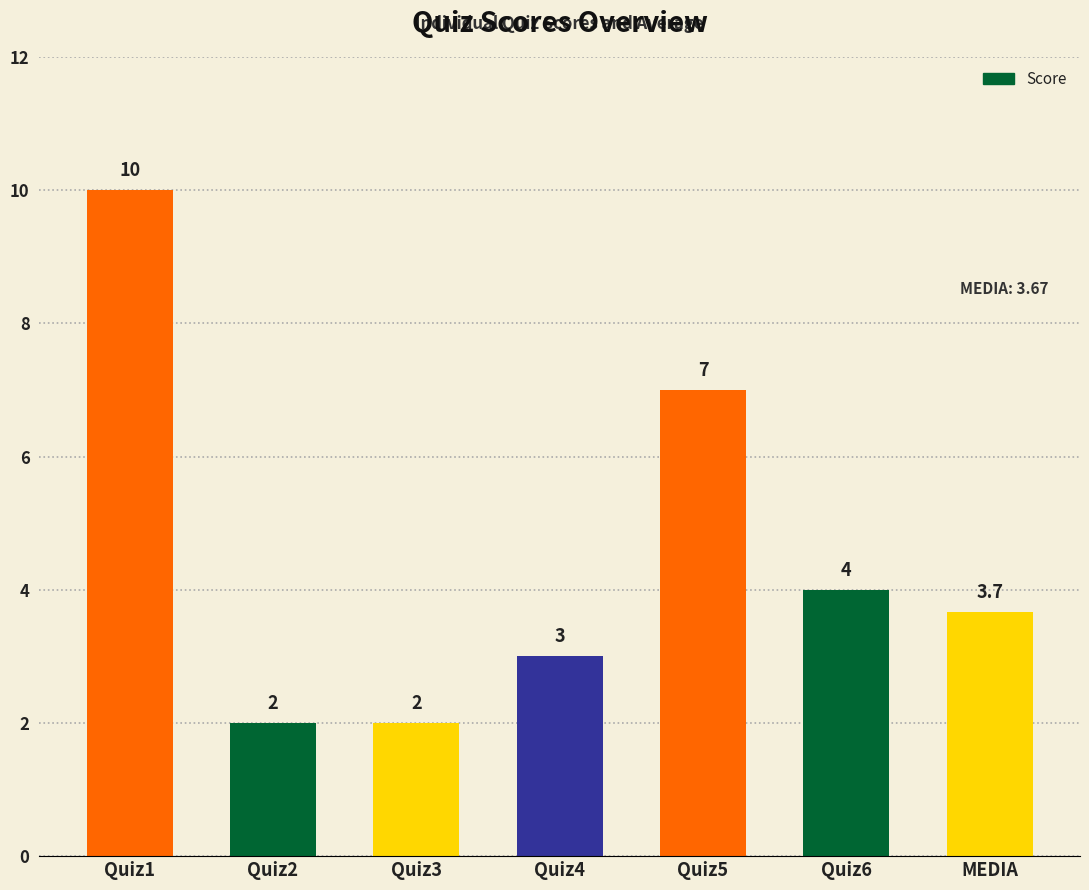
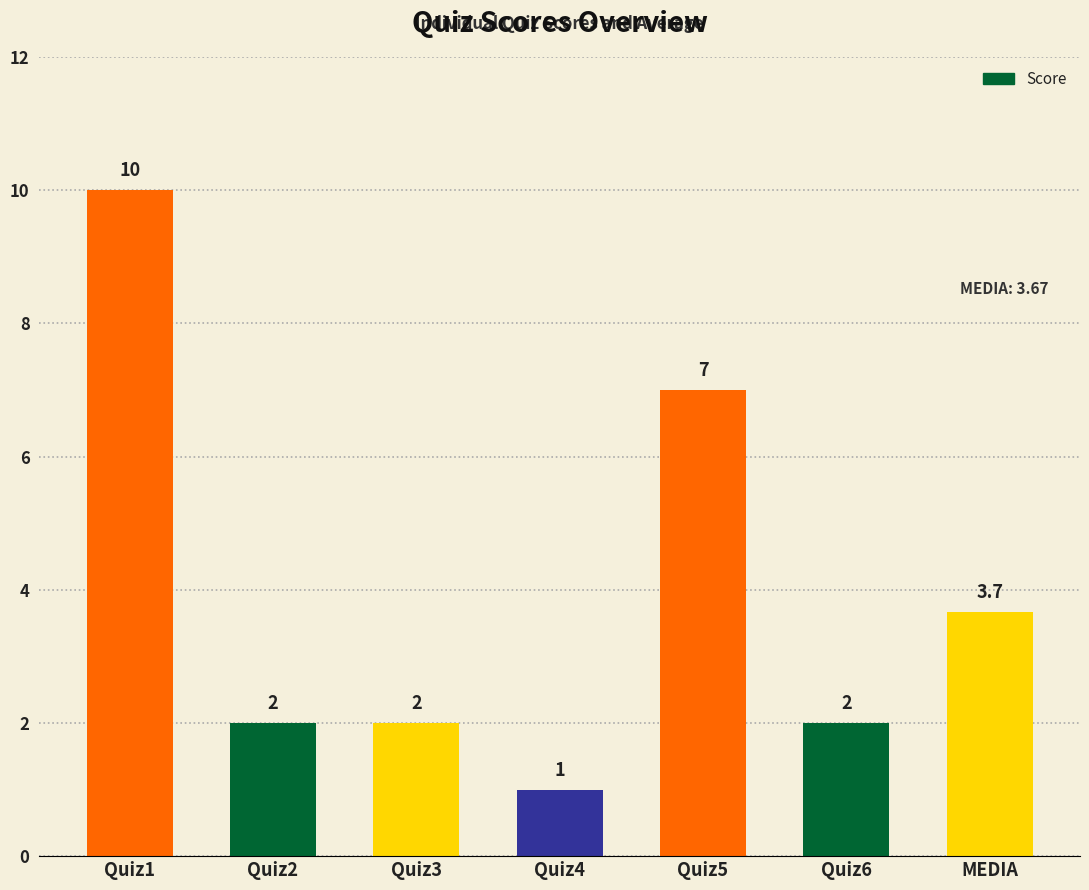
  {
    "Quiz1": 10,
    "Quiz2": 2,
    "Quiz3": 2,
-   "Quiz4": 3,
+   "Quiz4": 1,
    "Quiz5": 7,
-   "Quiz6": 4,
+   "Quiz6": 2,
    "MEDIA": 3.7
  }
